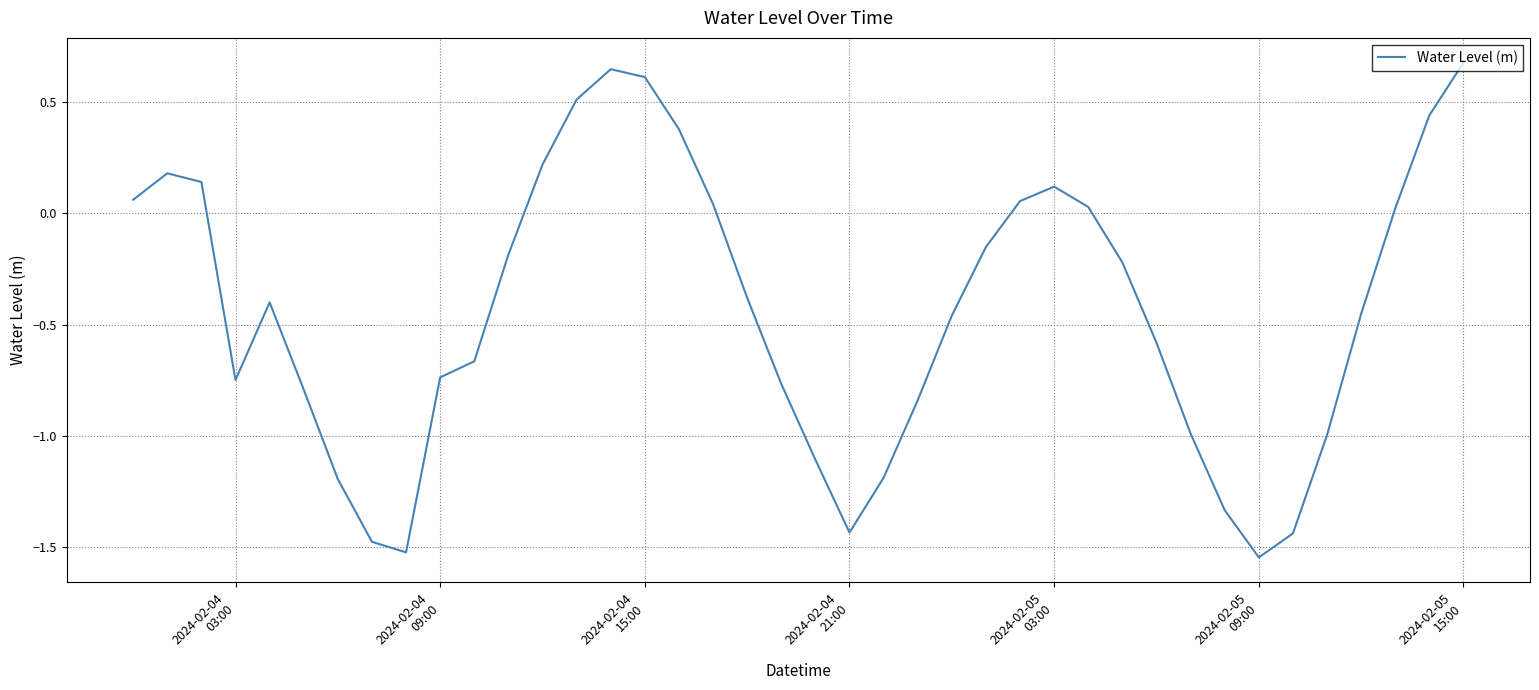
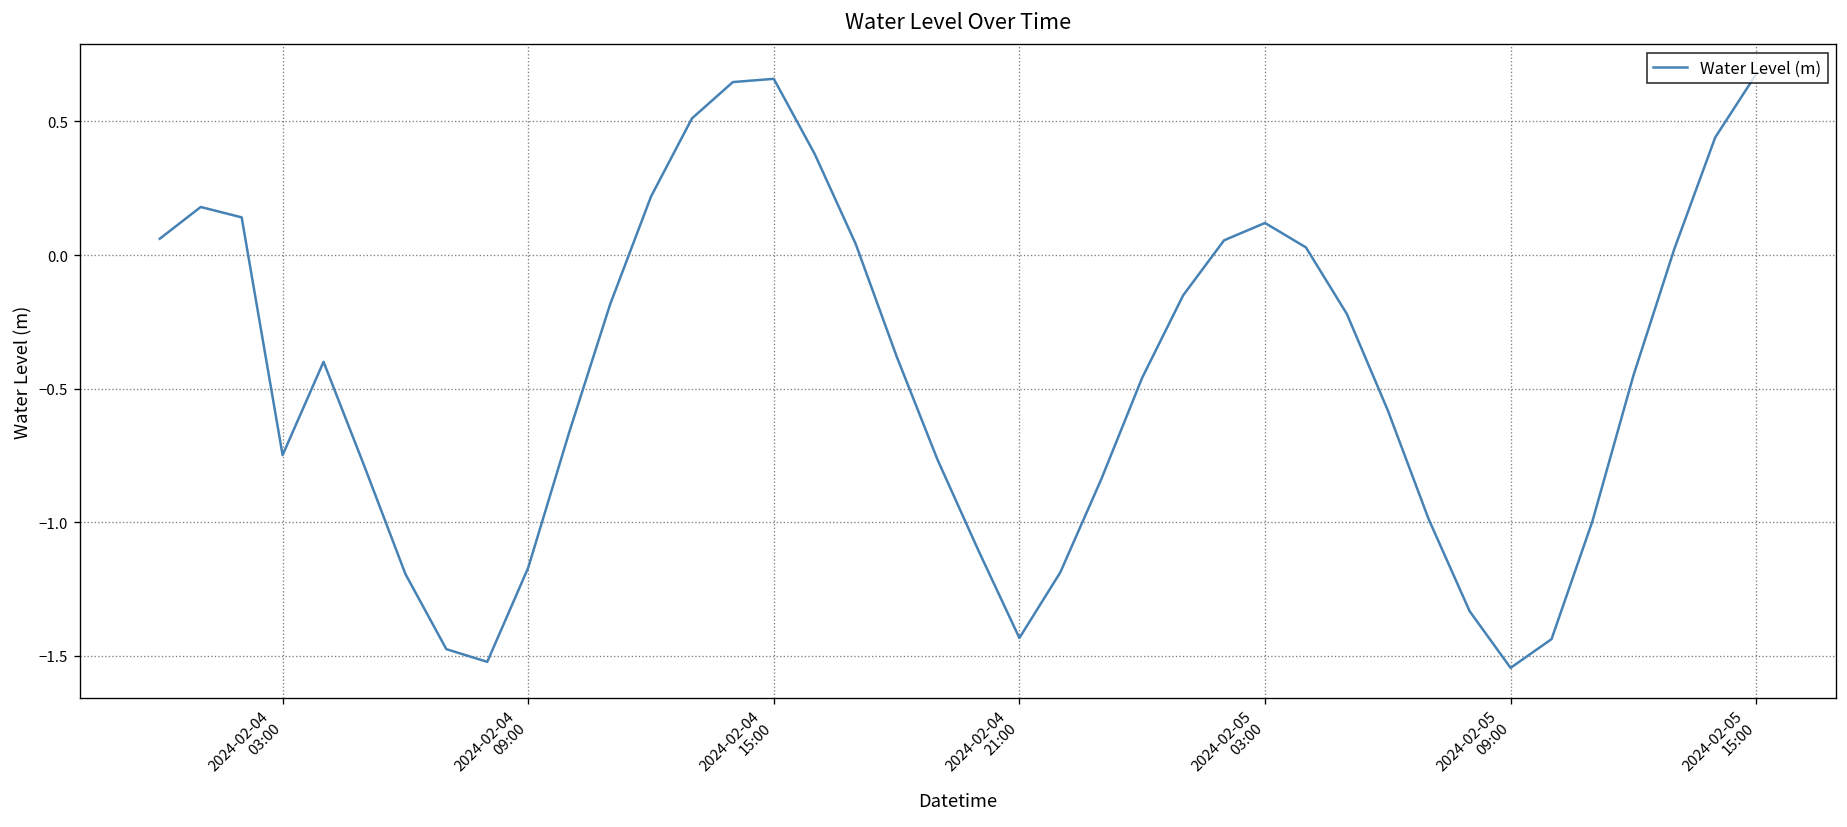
  {
    "2024-02-04 03:00": -0.75,
-   "2024-02-04 09:00": -0.74,
-   "2024-02-04 15:00": 0.61,
+   "2024-02-04 09:00": -1.17,
+   "2024-02-04 15:00": 0.66,
    "2024-02-04 21:00": -1.43,
    "2024-02-05 03:00": 0.12,
    "2024-02-05 09:00": -1.54
  }
